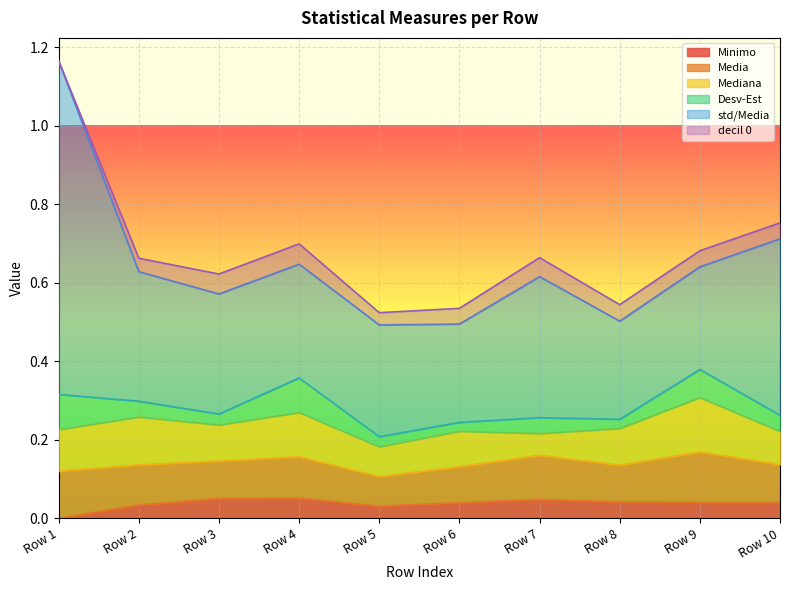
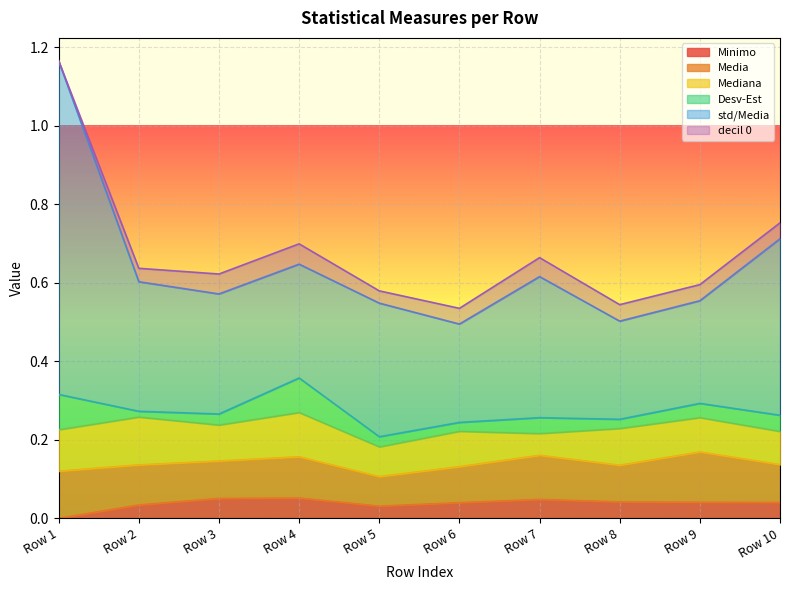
  {
    "Mediana": {
      "Row 1": 0.11,
      "Row 2": 0.12,
      "Row 3": 0.09,
      "Row 4": 0.11,
      "Row 5": 0.08,
      "Row 6": 0.09,
      "Row 7": 0.06,
      "Row 8": 0.09,
-     "Row 9": 0.14,
+     "Row 9": 0.09,
      "Row 10": 0.08
    },
    "Desv-Est": {
      "Row 1": 0.09,
-     "Row 2": 0.04,
+     "Row 2": 0.01,
      "Row 3": 0.03,
      "Row 4": 0.09,
      "Row 5": 0.03,
      "Row 6": 0.02,
      "Row 7": 0.04,
      "Row 8": 0.02,
-     "Row 9": 0.07,
+     "Row 9": 0.04,
      "Row 10": 0.04
    },
    "std/Media": {
      "Row 2": 0.33,
      "Row 3": 0.31,
      "Row 4": 0.29,
-     "Row 5": 0.28,
+     "Row 5": 0.34,
      "Row 6": 0.25,
      "Row 7": 0.36,
      "Row 8": 0.25,
      "Row 9": 0.26,
      "Row 10": 0.45
    },
    "decil 0": {
      "Row 2": 0.03,
      "Row 3": 0.05,
      "Row 4": 0.05,
      "Row 5": 0.03,
      "Row 6": 0.04,
      "Row 7": 0.05,
      "Row 8": 0.04,
      "Row 9": 0.04,
      "Row 10": 0.04
    }
  }
